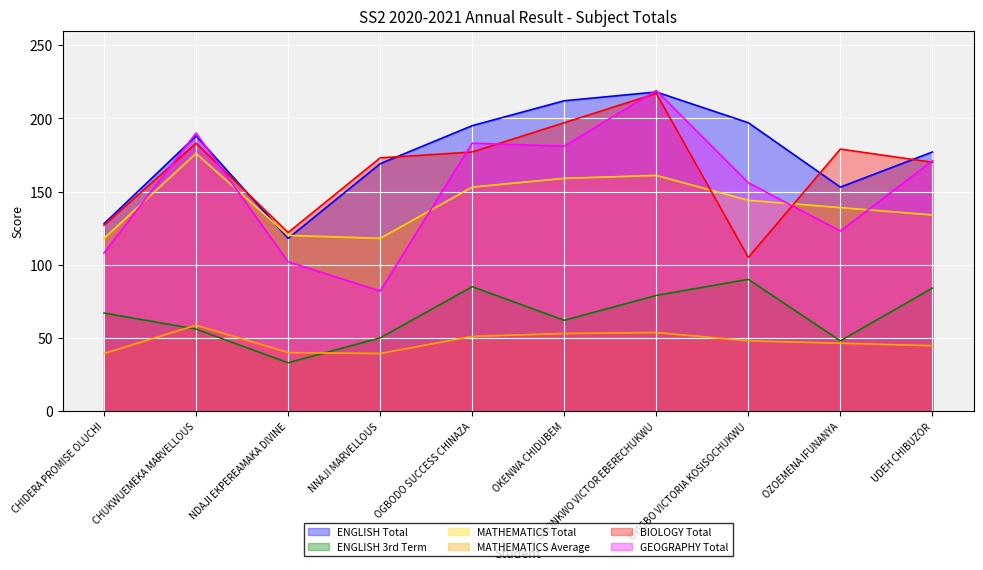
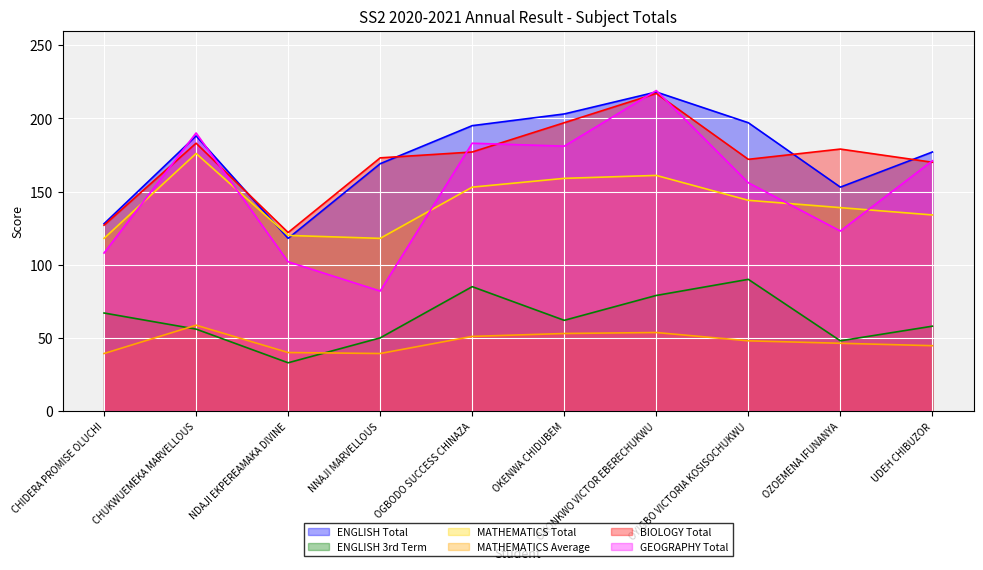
  {
    "ENGLISH Total": {
      "CHUKWUEMEKA MARVELLOUS": 188,
      "NDAJI EKPEREAMAKA DIVINE": 118,
      "NNAJI MARVELLOUS": 169,
      "OGBODO SUCCESS CHINAZA": 195,
-     "OKENWA CHIDUBEM": 212,
+     "OKENWA CHIDUBEM": 203,
      "OYIGBO VICTORIA KOSISOCHUKWU": 197,
      "OZOEMENA IFUNANYA": 153,
      "UDEH CHIBUZOR": 177
    },
    "ENGLISH 3rd Term": {
      "CHIDERA PROMISE OLUCHI": 67,
      "CHUKWUEMEKA MARVELLOUS": 56,
      "NDAJI EKPEREAMAKA DIVINE": 33,
      "NNAJI MARVELLOUS": 50,
      "OGBODO SUCCESS CHINAZA": 85,
      "OKENWA CHIDUBEM": 62,
      "OKONKWO VICTOR EBERECHUKWU": 79,
      "OYIGBO VICTORIA KOSISOCHUKWU": 90,
-     "UDEH CHIBUZOR": 84
+     "UDEH CHIBUZOR": 58
    },
    "BIOLOGY Total": {
      "CHUKWUEMEKA MARVELLOUS": 183,
      "NDAJI EKPEREAMAKA DIVINE": 122,
      "NNAJI MARVELLOUS": 173,
      "OGBODO SUCCESS CHINAZA": 177,
      "OKENWA CHIDUBEM": 197,
-     "OYIGBO VICTORIA KOSISOCHUKWU": 105,
+     "OYIGBO VICTORIA KOSISOCHUKWU": 172,
      "OZOEMENA IFUNANYA": 179
    },
    "GEOGRAPHY Total": {
      "CHIDERA PROMISE OLUCHI": 108,
      "CHUKWUEMEKA MARVELLOUS": 190,
      "NDAJI EKPEREAMAKA DIVINE": 102,
      "NNAJI MARVELLOUS": 82,
      "OGBODO SUCCESS CHINAZA": 183,
      "OKENWA CHIDUBEM": 181,
      "OYIGBO VICTORIA KOSISOCHUKWU": 156,
      "OZOEMENA IFUNANYA": 123
    }
  }
